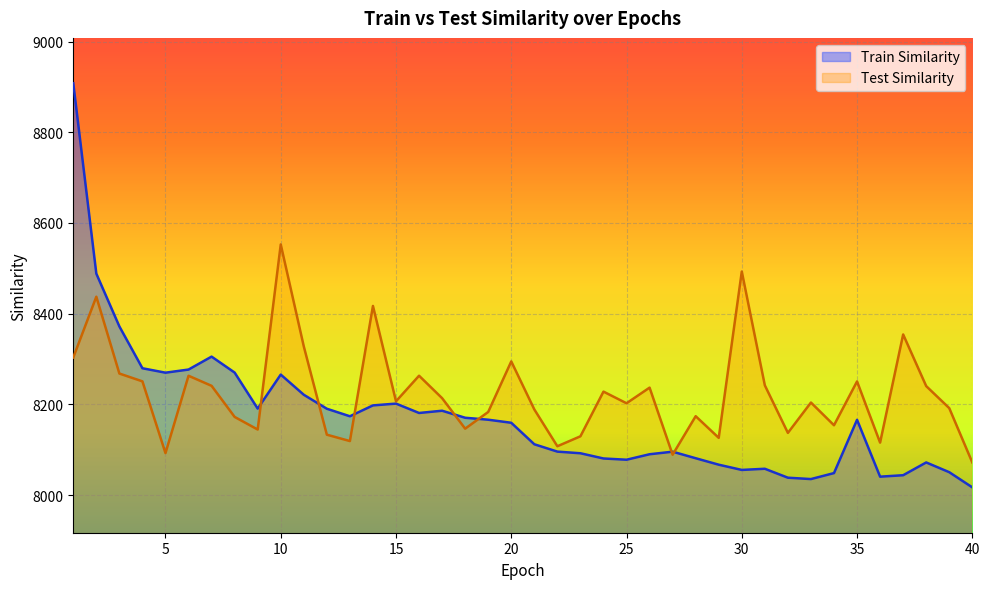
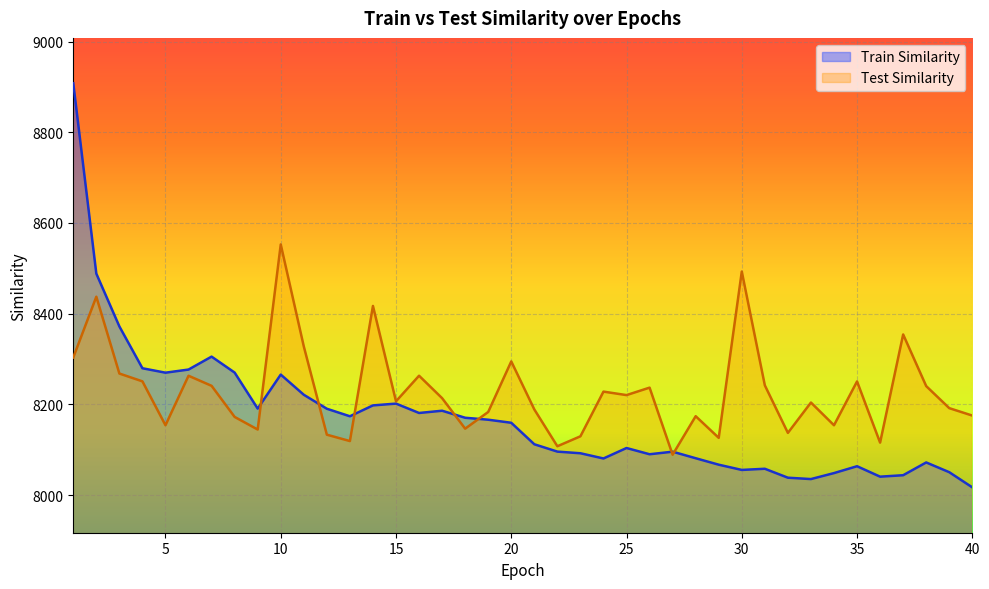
  {
    "Train Similarity": {
      "5": 8270,
      "10": 8270,
      "20": 8160,
-     "25": 8080,
+     "25": 8100,
      "30": 8060,
-     "35": 8170,
+     "35": 8060,
      "40": 8020
    },
    "Test Similarity": {
-     "5": 8090,
+     "5": 8150,
      "10": 8550,
      "20": 8290,
-     "25": 8200,
+     "25": 8220,
      "30": 8490,
      "35": 8250,
-     "40": 8070
+     "40": 8180
    }
  }
